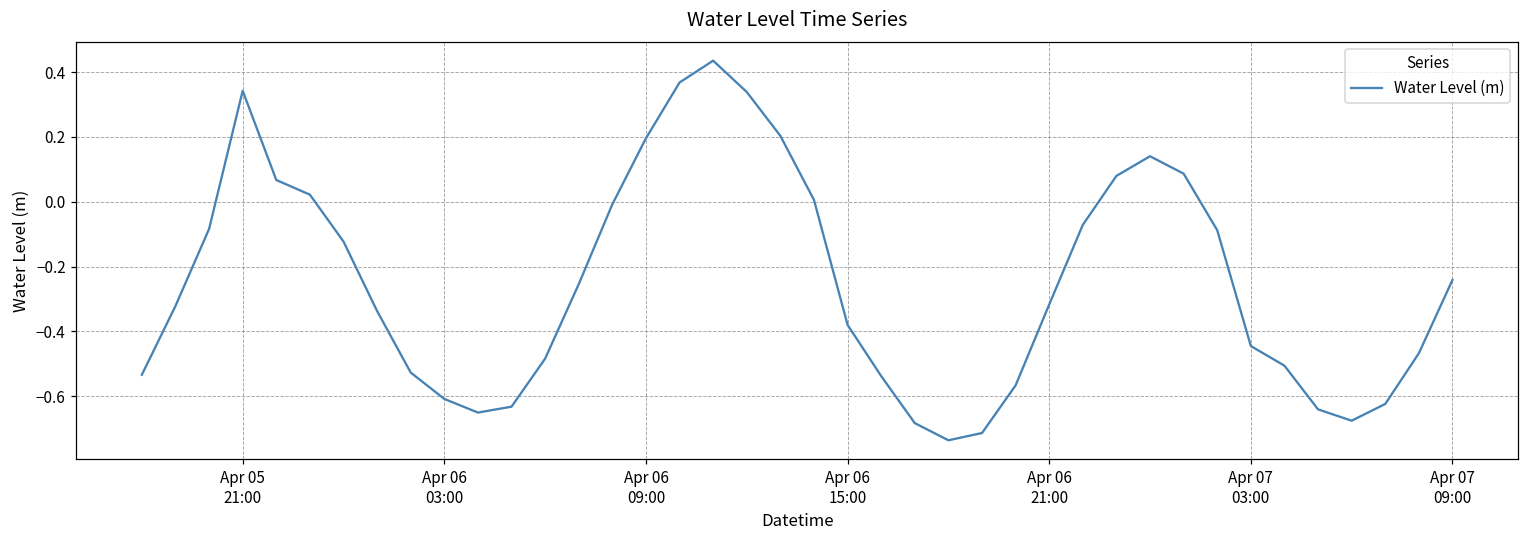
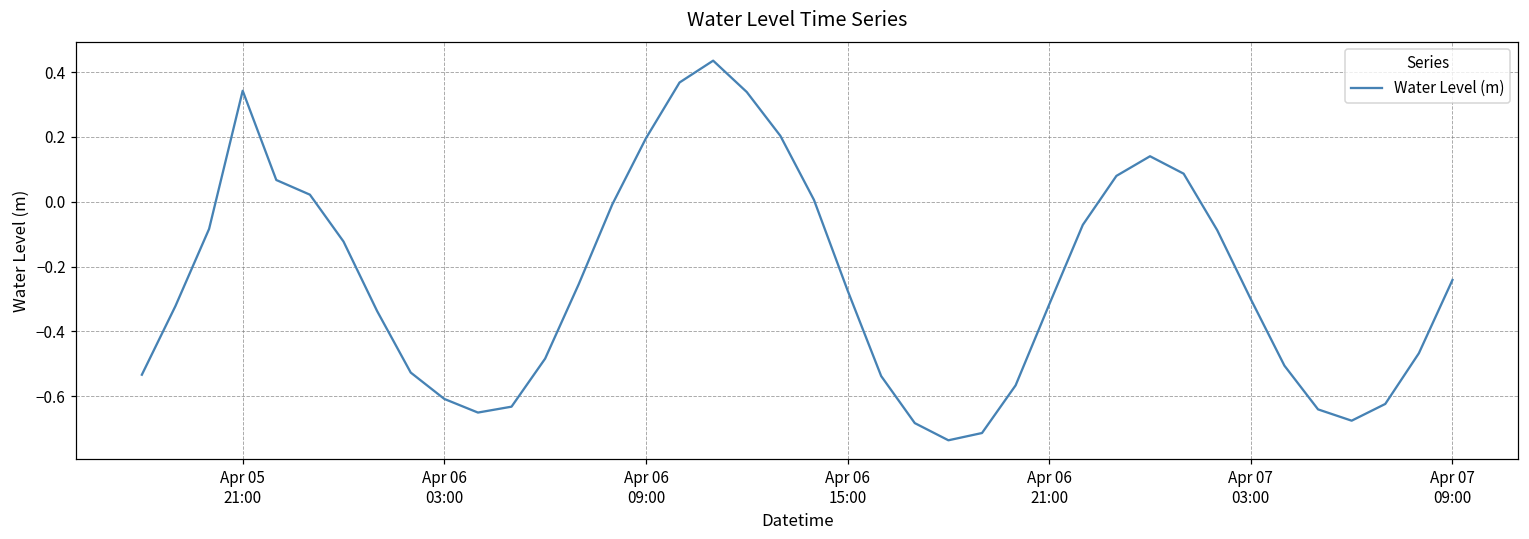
  {
    "Apr 05 21:00": 0.34,
    "Apr 06 03:00": -0.61,
    "Apr 06 09:00": 0.20,
-   "Apr 06 15:00": -0.38,
+   "Apr 06 15:00": -0.27,
    "Apr 06 21:00": -0.32,
-   "Apr 07 03:00": -0.45,
+   "Apr 07 03:00": -0.30,
    "Apr 07 09:00": -0.24
  }
